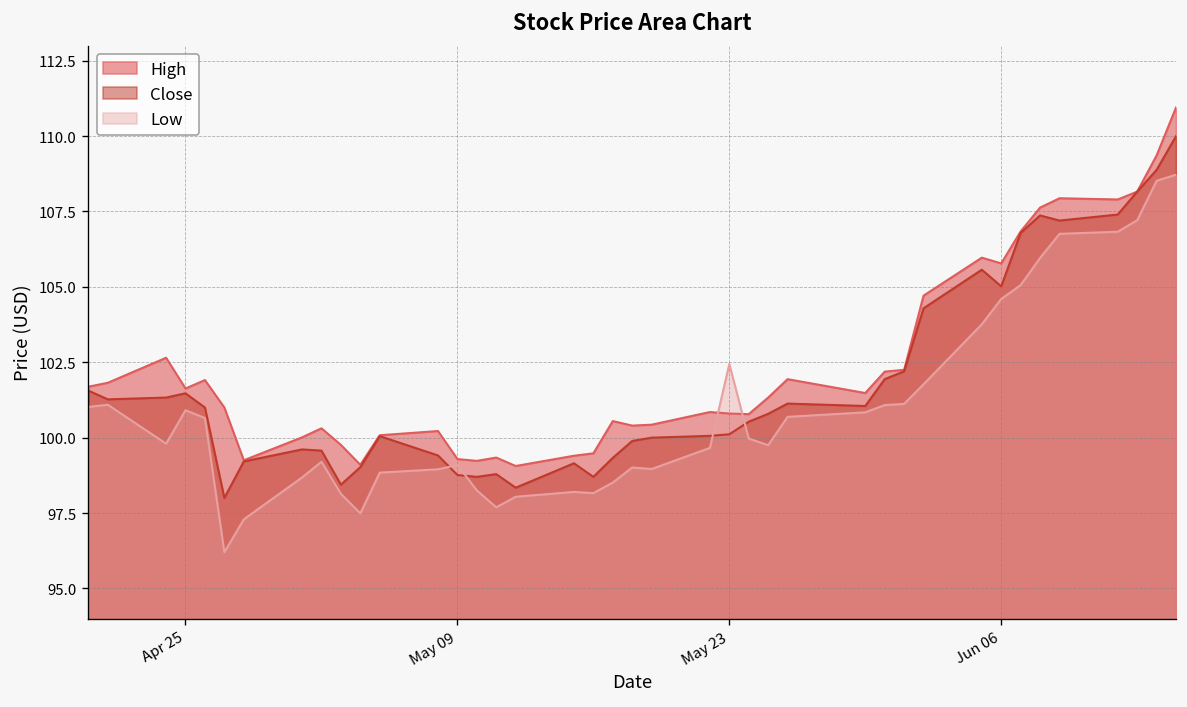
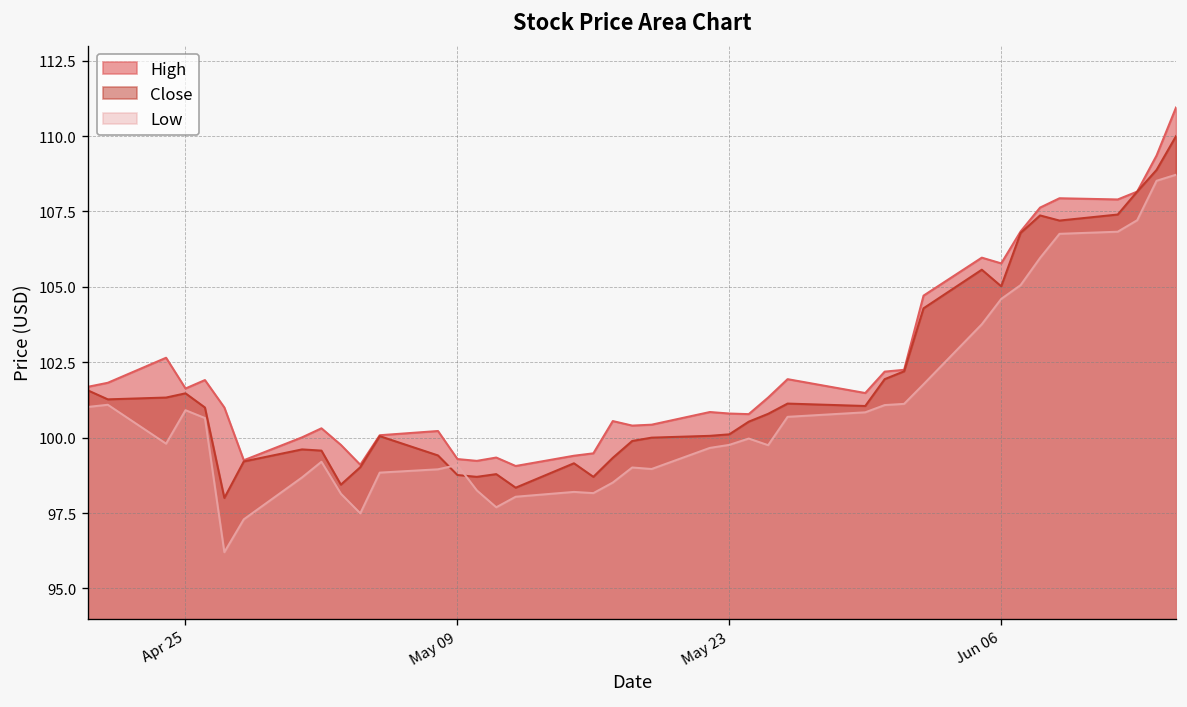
  {
    "Low": {
      "Apr 25": 100.9,
      "May 09": 99.1,
-     "May 23": 102.4,
+     "May 23": 99.8,
      "Jun 06": 104.6
    }
  }
